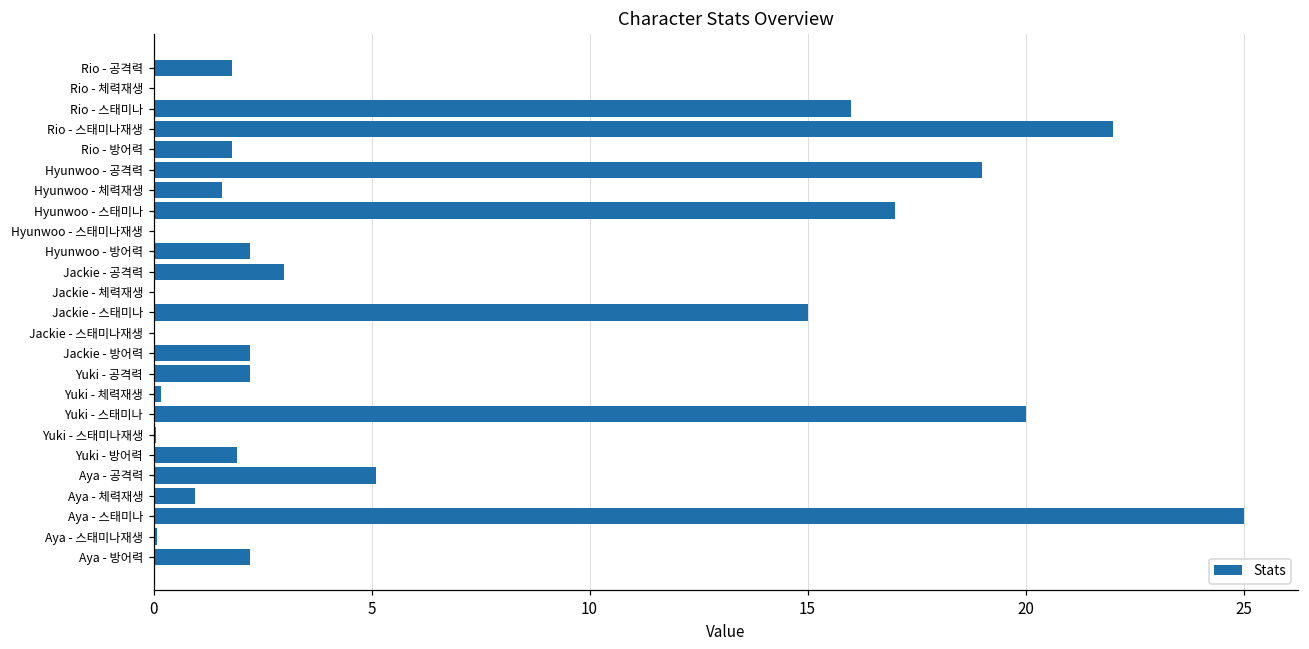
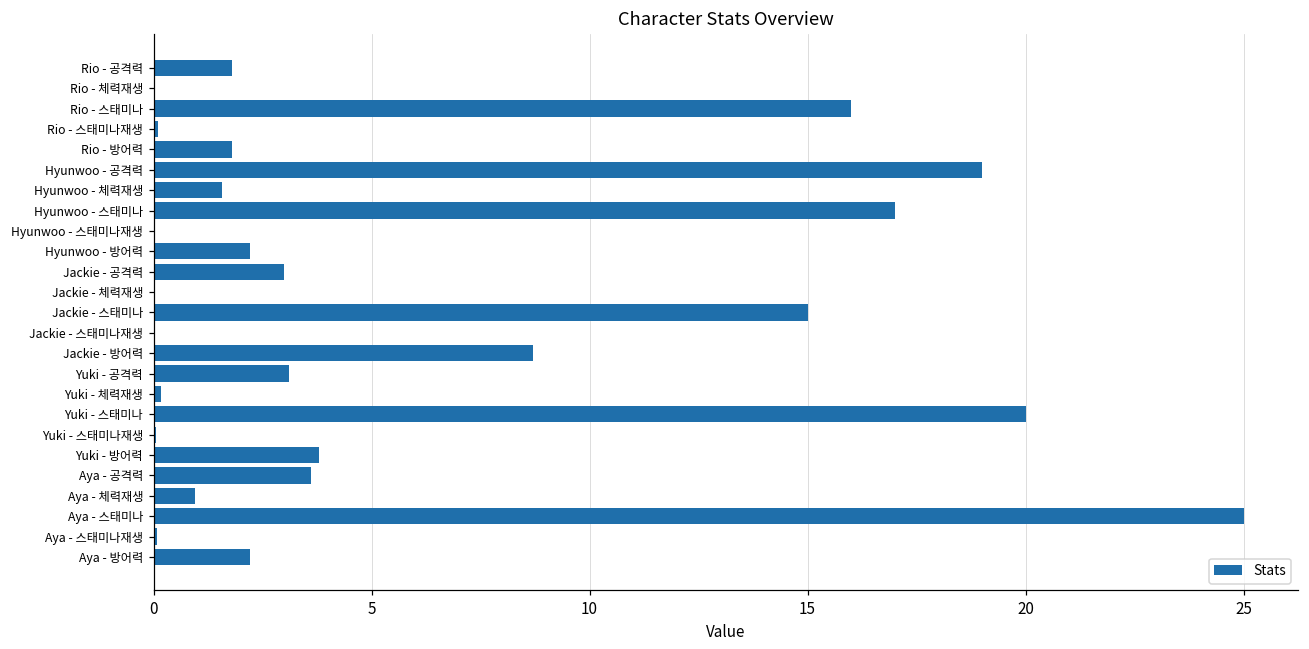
  {
    "Rio - 공격력": 1.8,
    "Rio - 스태미나": 16.0,
-   "Rio - 스태미나재생": 22.0,
+   "Rio - 스태미나재생": 0.1,
    "Rio - 방어력": 1.8,
    "Hyunwoo - 공격력": 19.0,
    "Hyunwoo - 체력재생": 1.6,
    "Hyunwoo - 스태미나": 17.0,
    "Hyunwoo - 방어력": 2.2,
    "Jackie - 공격력": 3.0,
    "Jackie - 스태미나": 15.0,
-   "Jackie - 방어력": 2.2,
-   "Yuki - 공격력": 2.2,
+   "Jackie - 방어력": 8.7,
+   "Yuki - 공격력": 3.1,
    "Yuki - 체력재생": 0.2,
    "Yuki - 스태미나": 20.0,
-   "Yuki - 방어력": 1.9,
-   "Aya - 공격력": 5.1,
+   "Yuki - 방어력": 3.8,
+   "Aya - 공격력": 3.6,
    "Aya - 체력재생": 0.9,
    "Aya - 스태미나": 25.0,
    "Aya - 스태미나재생": 0.1,
    "Aya - 방어력": 2.2
  }
